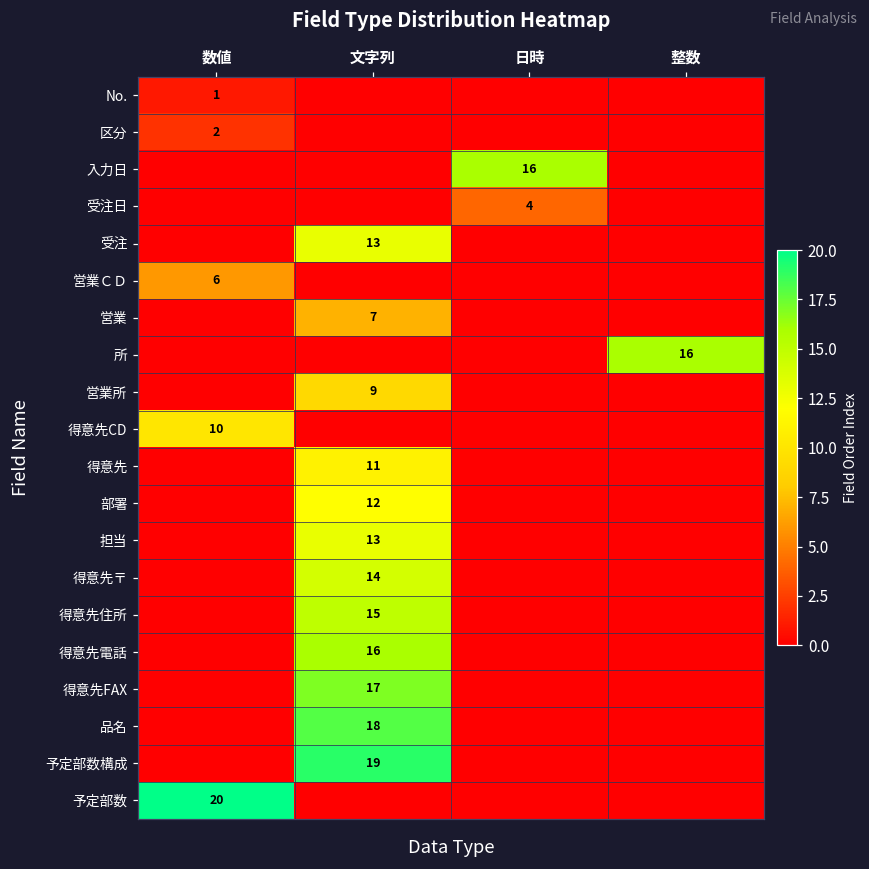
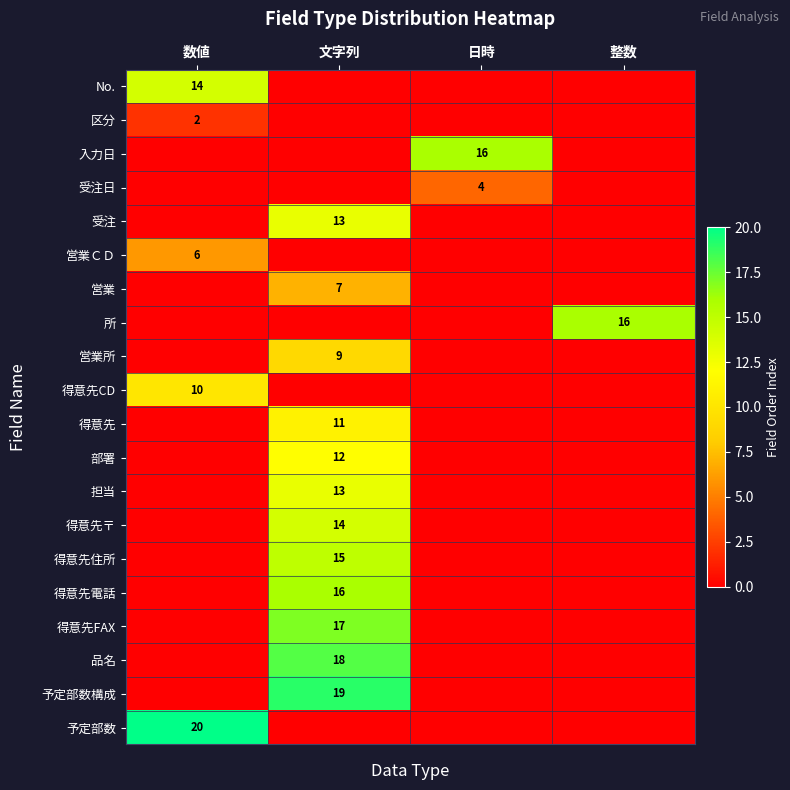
  {
    "No.": {
-     "数値": 1
+     "数値": 14
    },
    "区分": {
      "数値": 2
    },
    "入力日": {
      "日時": 16
    },
    "受注日": {
      "日時": 4
    },
    "受注": {
      "文字列": 13
    },
    "営業ＣＤ": {
      "数値": 6
    },
    "営業": {
      "文字列": 7
    },
    "所": {
      "整数": 16
    },
    "営業所": {
      "文字列": 9
    },
    "得意先CD": {
      "数値": 10
    },
    "得意先": {
      "文字列": 11
    },
    "部署": {
      "文字列": 12
    },
    "担当": {
      "文字列": 13
    },
    "得意先〒": {
      "文字列": 14
    },
    "得意先住所": {
      "文字列": 15
    },
    "得意先電話": {
      "文字列": 16
    },
    "得意先FAX": {
      "文字列": 17
    },
    "品名": {
      "文字列": 18
    },
    "予定部数構成": {
      "文字列": 19
    },
    "予定部数": {
      "数値": 20
    }
  }
